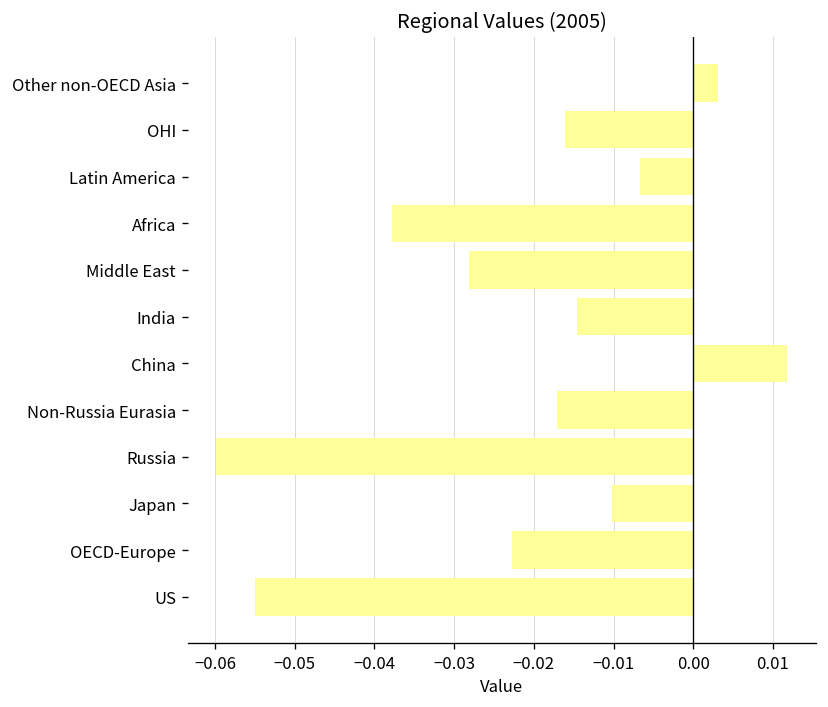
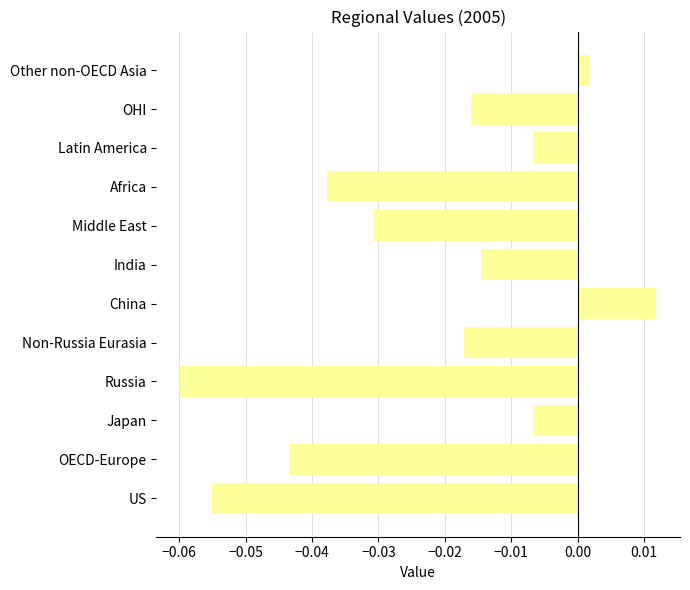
  {
-   "Other non-OECD Asia": 0.003,
+   "Other non-OECD Asia": 0.002,
    "OHI": -0.016,
    "Latin America": -0.007,
    "Africa": -0.038,
-   "Middle East": -0.028,
+   "Middle East": -0.031,
    "India": -0.015,
    "China": 0.012,
    "Non-Russia Eurasia": -0.017,
    "Russia": -0.060,
-   "Japan": -0.010,
-   "OECD-Europe": -0.023,
+   "Japan": -0.007,
+   "OECD-Europe": -0.043,
    "US": -0.055
  }
